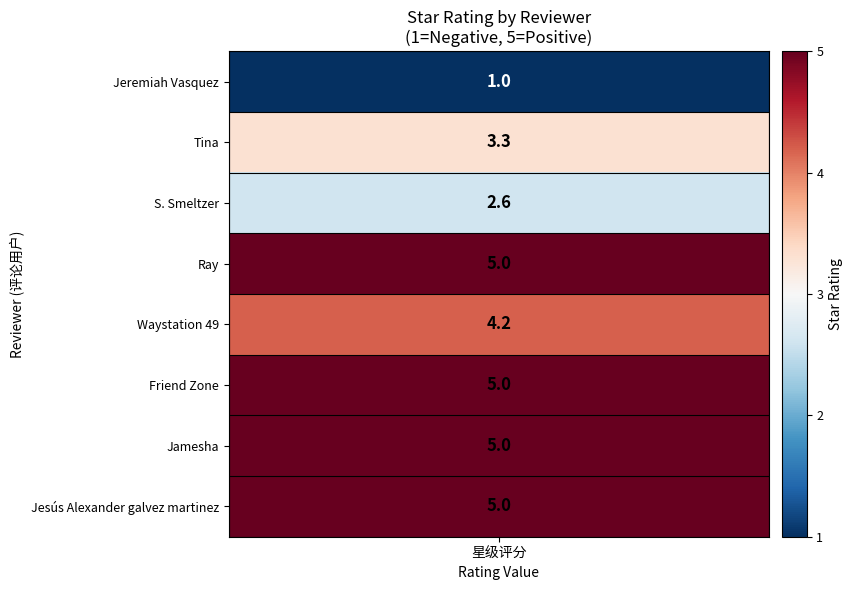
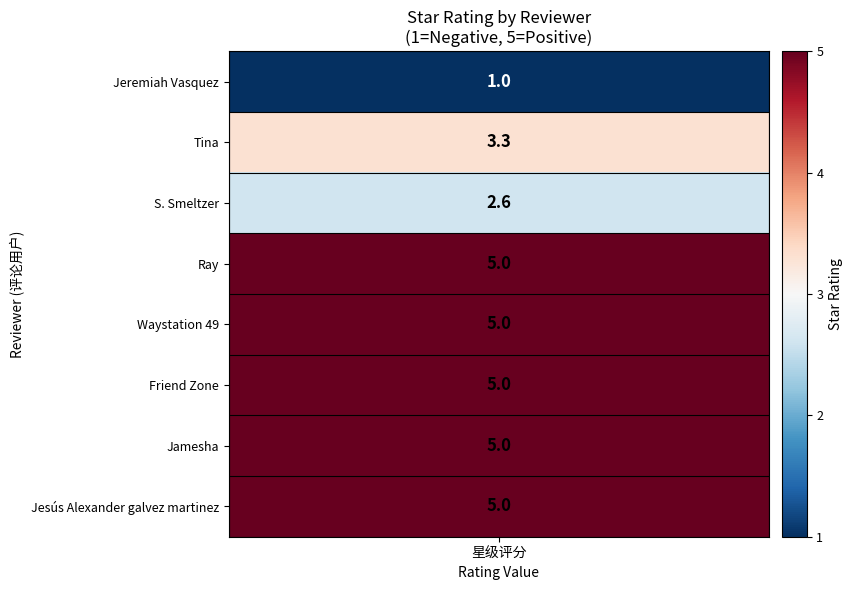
  {
    "Jeremiah Vasquez": {
      "星级评分": 1.0
    },
    "Tina": {
      "星级评分": 3.3
    },
    "S. Smeltzer": {
      "星级评分": 2.6
    },
    "Ray": {
      "星级评分": 5.0
    },
    "Waystation 49": {
-     "星级评分": 4.2
+     "星级评分": 5.0
    },
    "Friend Zone": {
      "星级评分": 5.0
    },
    "Jamesha": {
      "星级评分": 5.0
    },
    "Jesús Alexander galvez martinez": {
      "星级评分": 5.0
    }
  }
